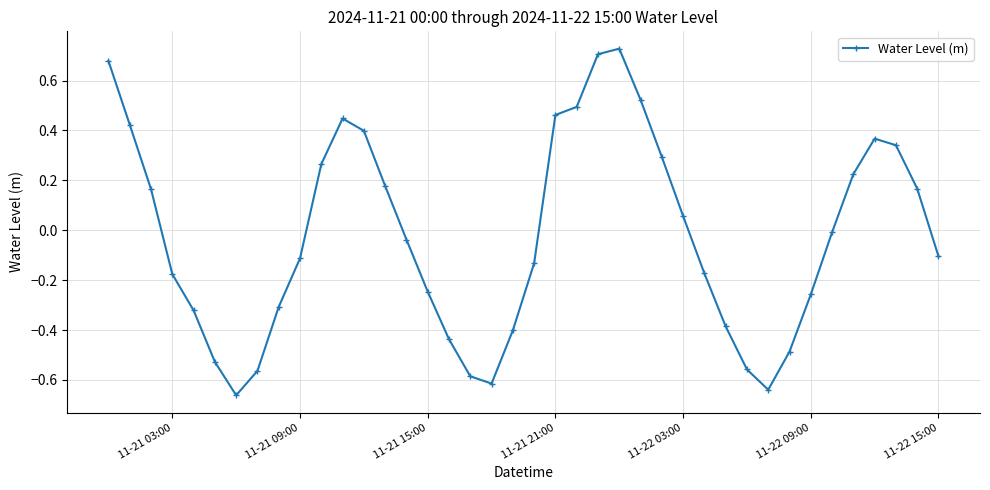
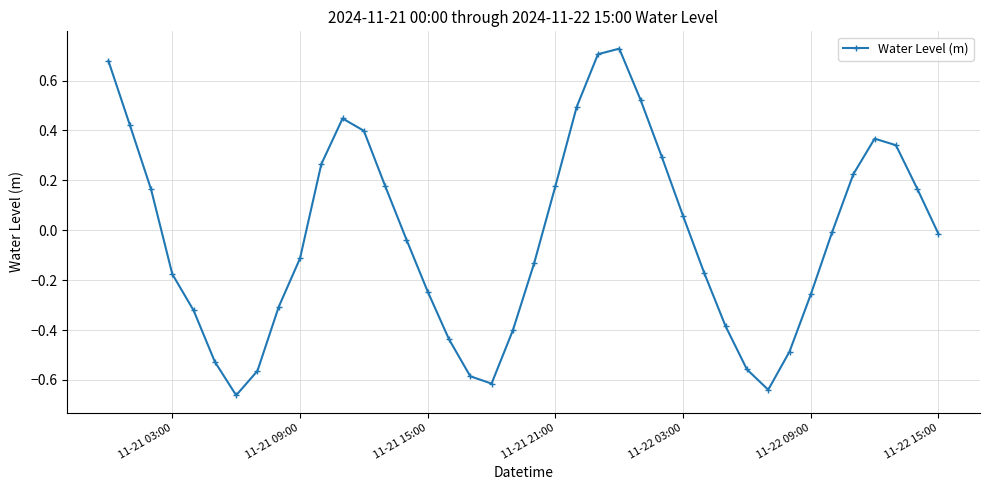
  {
    "11-21 03:00": -0.18,
    "11-21 09:00": -0.11,
    "11-21 15:00": -0.25,
-   "11-21 21:00": 0.46,
+   "11-21 21:00": 0.18,
    "11-22 03:00": 0.06,
    "11-22 09:00": -0.26,
-   "11-22 15:00": -0.10
+   "11-22 15:00": -0.01
  }
